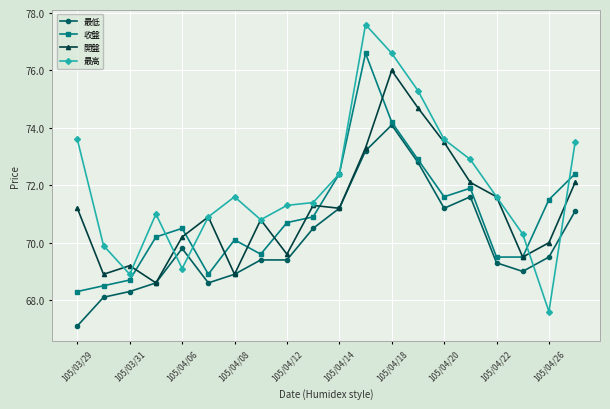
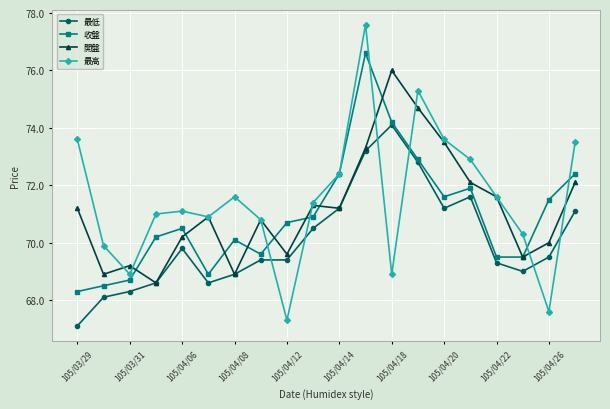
  {
    "最高": {
      "105/03/29": 73.6,
      "105/03/31": 68.9,
-     "105/04/06": 69.1,
+     "105/04/06": 71.1,
      "105/04/08": 71.6,
-     "105/04/12": 71.3,
-     "105/04/18": 76.6,
+     "105/04/12": 67.3,
+     "105/04/18": 68.9,
      "105/04/20": 73.6,
      "105/04/26": 67.6
    }
  }
